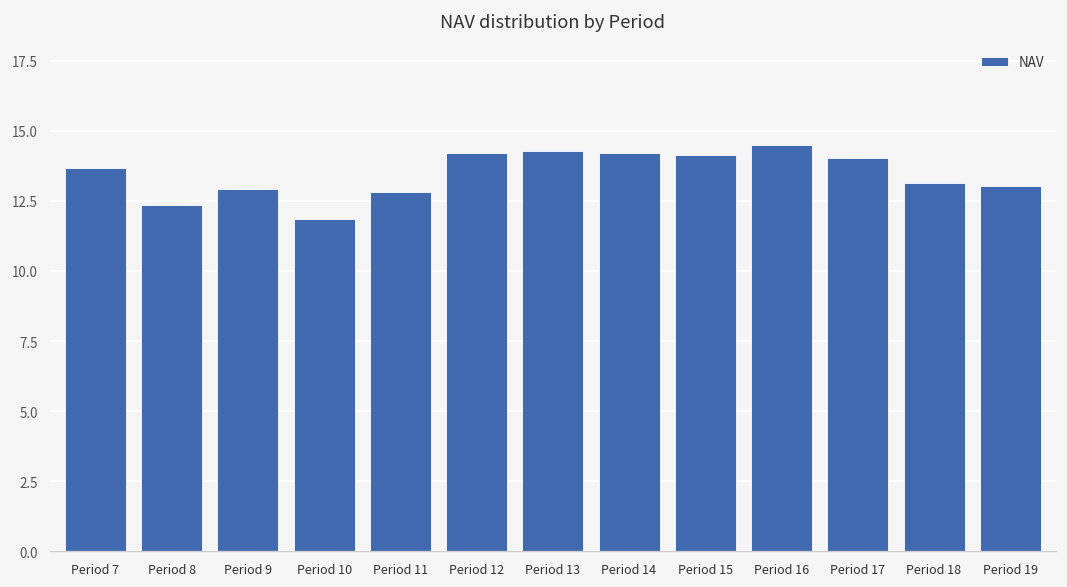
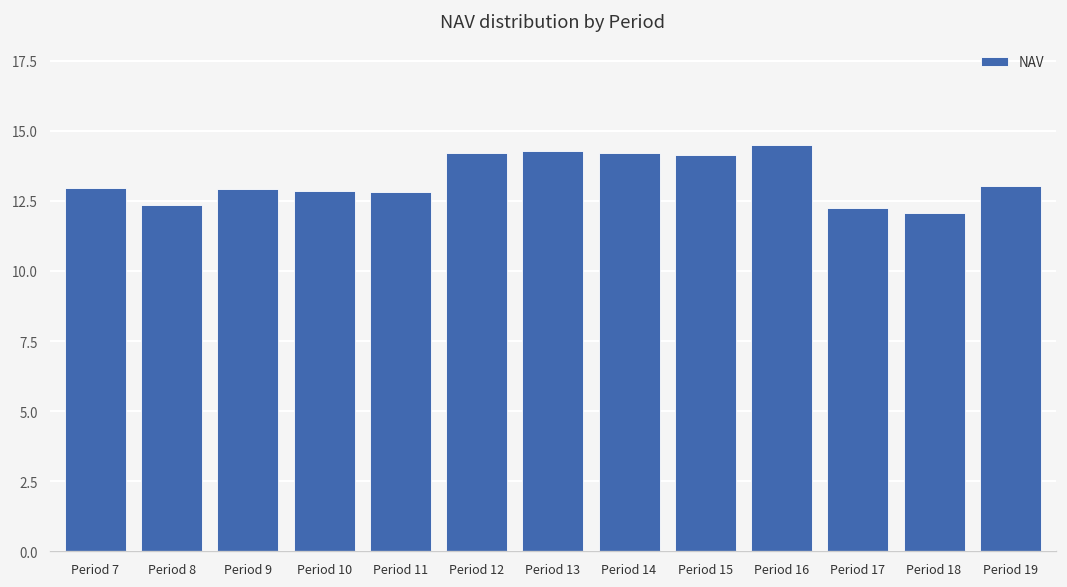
  {
-   "Period 7": 13.7,
+   "Period 7": 12.9,
    "Period 8": 12.3,
    "Period 9": 12.9,
-   "Period 10": 11.8,
+   "Period 10": 12.8,
    "Period 11": 12.8,
    "Period 12": 14.2,
    "Period 13": 14.3,
    "Period 14": 14.2,
    "Period 15": 14.1,
    "Period 16": 14.5,
-   "Period 17": 14.0,
-   "Period 18": 13.2,
+   "Period 17": 12.3,
+   "Period 18": 12.1,
    "Period 19": 13.0
  }
